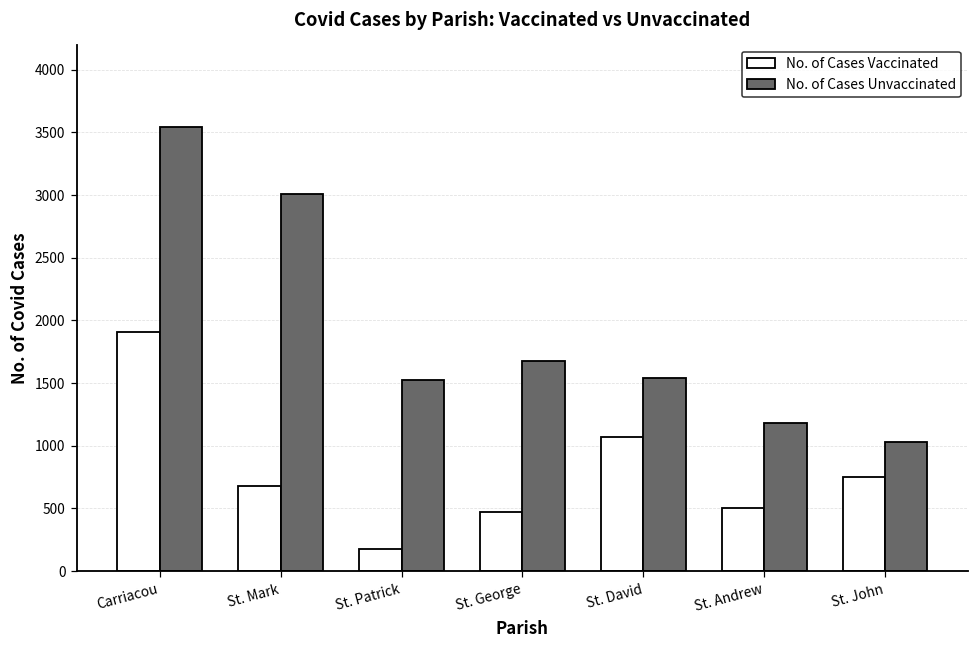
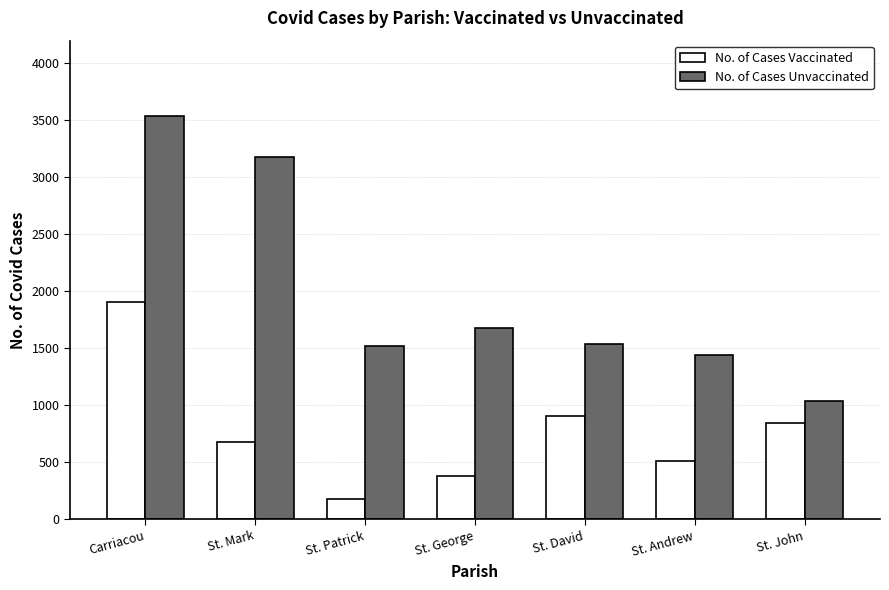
  {
    "No. of Cases Vaccinated": {
      "Carriacou": 1910,
      "St. Mark": 680,
      "St. Patrick": 170,
-     "St. George": 470,
-     "St. David": 1070,
+     "St. George": 380,
+     "St. David": 900,
      "St. Andrew": 510,
-     "St. John": 750
+     "St. John": 850
    },
    "No. of Cases Unvaccinated": {
      "Carriacou": 3540,
-     "St. Mark": 3010,
+     "St. Mark": 3180,
      "St. Patrick": 1520,
      "St. George": 1680,
      "St. David": 1540,
-     "St. Andrew": 1180,
+     "St. Andrew": 1440,
      "St. John": 1030
    }
  }
